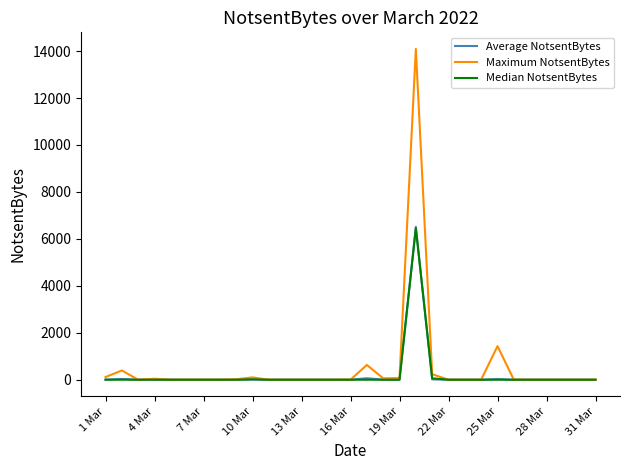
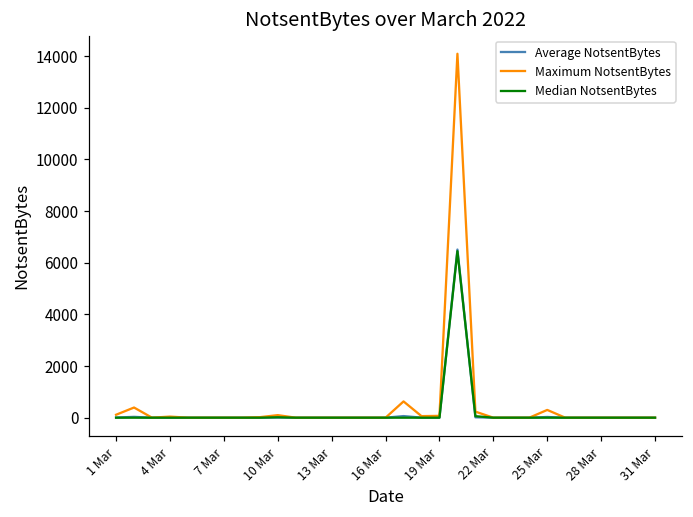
  {
    "Maximum NotsentBytes": {
      "1 Mar": 100,
-     "25 Mar": 1400
+     "25 Mar": 300
    }
  }
